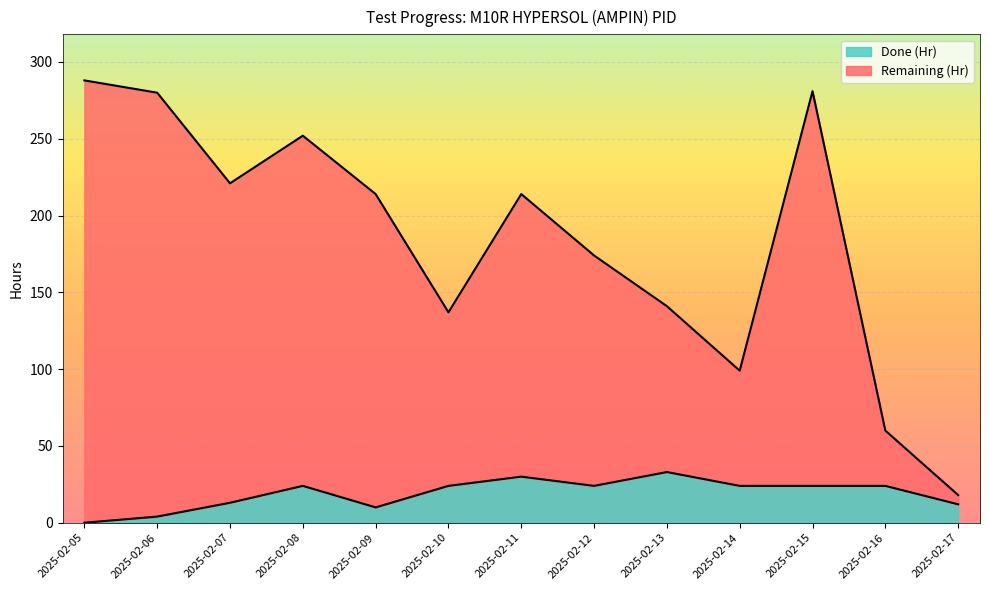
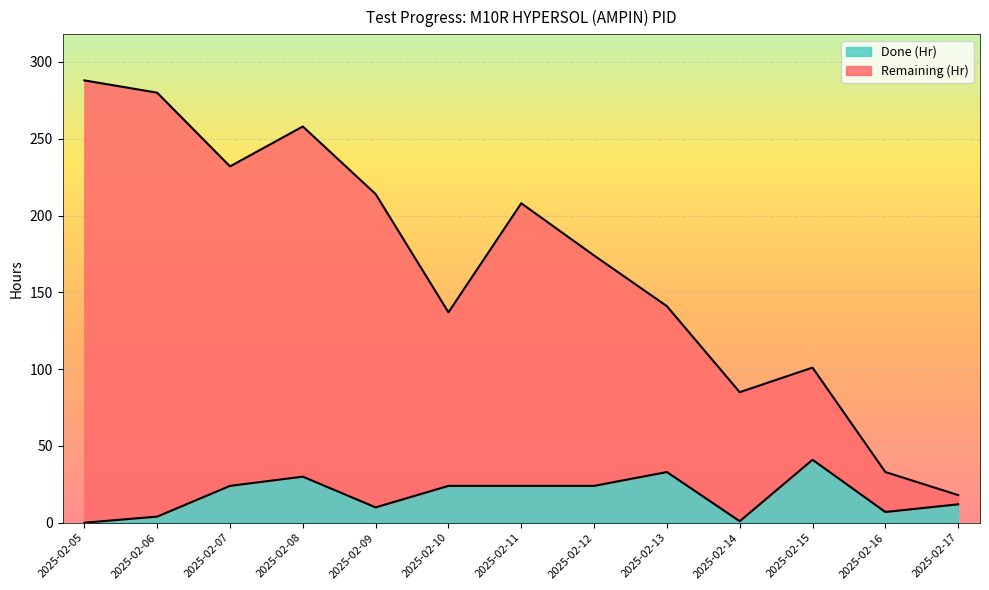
  {
    "Done (Hr)": {
      "2025-02-05": 0,
      "2025-02-06": 4,
-     "2025-02-07": 13,
-     "2025-02-08": 24,
+     "2025-02-07": 24,
+     "2025-02-08": 30,
      "2025-02-09": 10,
      "2025-02-10": 24,
-     "2025-02-11": 30,
+     "2025-02-11": 24,
      "2025-02-12": 24,
      "2025-02-13": 33,
-     "2025-02-14": 24,
-     "2025-02-15": 24,
-     "2025-02-16": 24,
+     "2025-02-14": 1,
+     "2025-02-15": 41,
+     "2025-02-16": 7,
      "2025-02-17": 12
    },
    "Remaining (Hr)": {
      "2025-02-05": 288,
      "2025-02-06": 276,
      "2025-02-07": 208,
      "2025-02-08": 228,
      "2025-02-09": 204,
      "2025-02-10": 113,
      "2025-02-11": 184,
      "2025-02-12": 150,
      "2025-02-13": 108,
-     "2025-02-14": 75,
-     "2025-02-15": 257,
-     "2025-02-16": 36,
+     "2025-02-14": 84,
+     "2025-02-15": 60,
+     "2025-02-16": 26,
      "2025-02-17": 6
    }
  }
